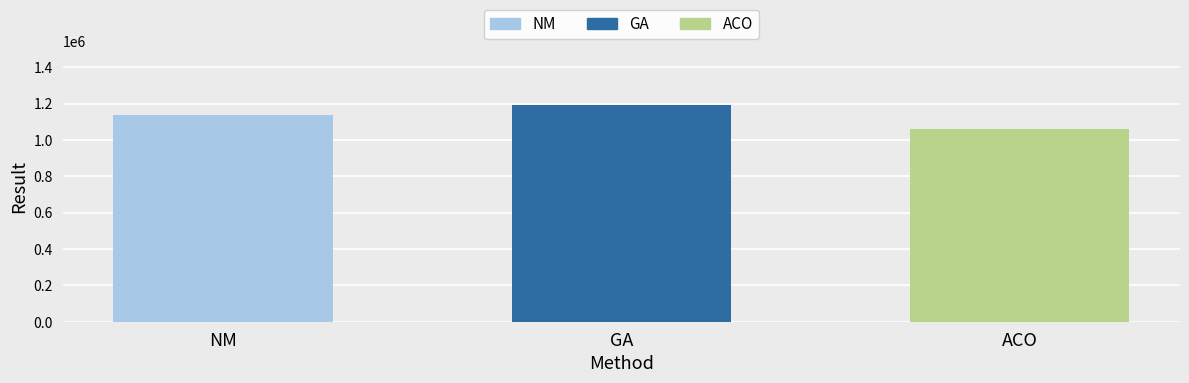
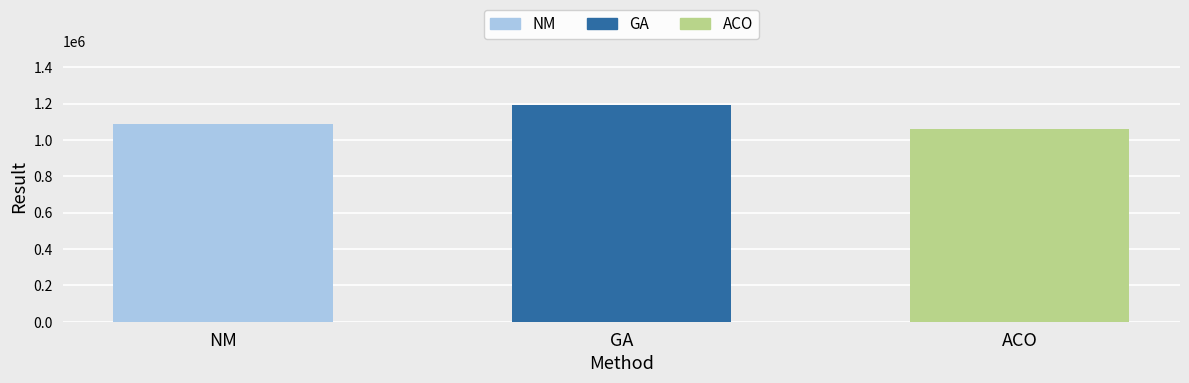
  {
-   "NM": 1140000,
+   "NM": 1090000,
    "GA": 1190000,
    "ACO": 1060000
  }
